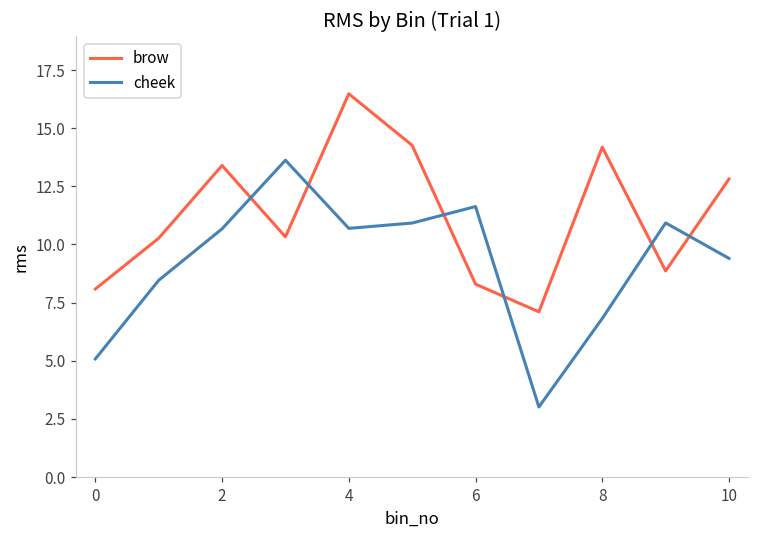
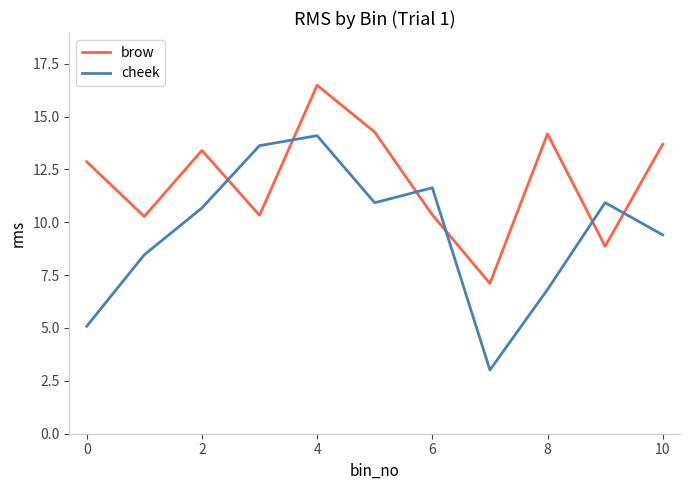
  {
    "brow": {
-     "0": 8.1,
+     "0": 12.9,
      "2": 13.4,
      "4": 16.5,
-     "6": 8.3,
+     "6": 10.4,
      "8": 14.2,
-     "10": 12.8
+     "10": 13.7
    },
    "cheek": {
      "0": 5.1,
      "2": 10.7,
-     "4": 10.7,
+     "4": 14.1,
      "6": 11.6,
      "8": 6.8,
      "10": 9.4
    }
  }
